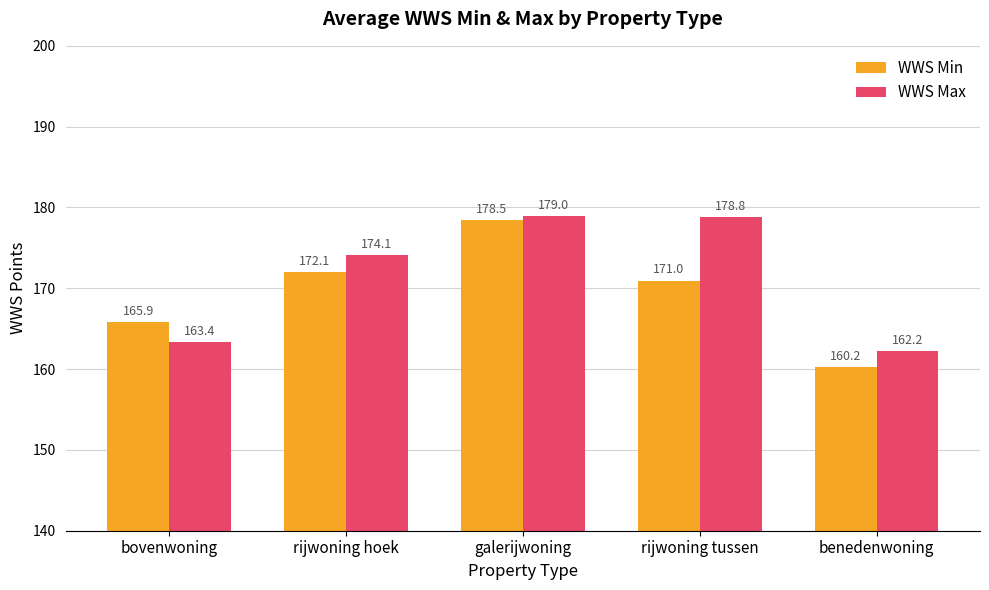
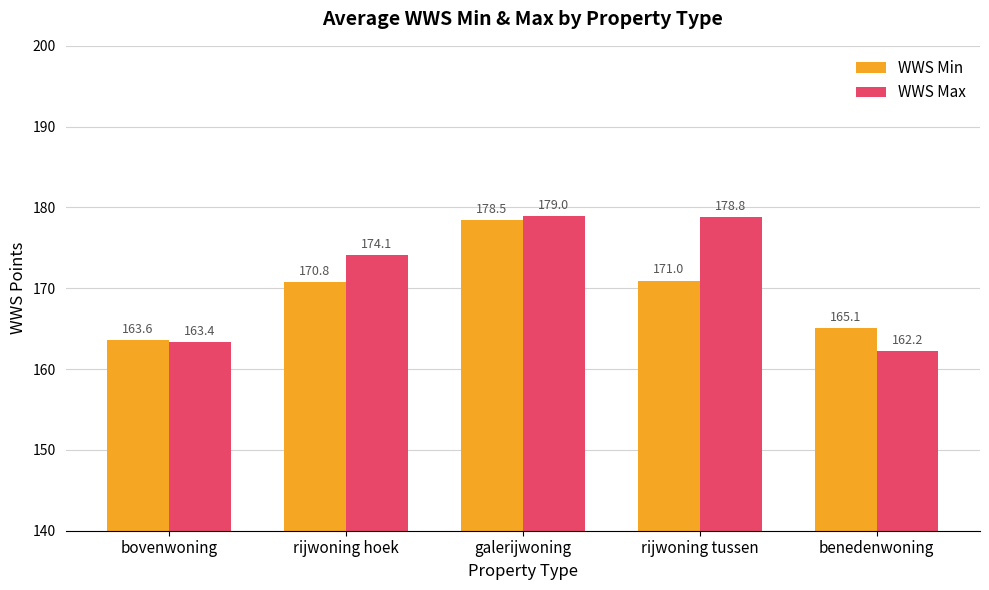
  {
    "WWS Min": {
-     "bovenwoning": 165.9,
-     "rijwoning hoek": 172.1,
+     "bovenwoning": 163.6,
+     "rijwoning hoek": 170.8,
      "galerijwoning": 178.5,
      "rijwoning tussen": 171.0,
-     "benedenwoning": 160.2
+     "benedenwoning": 165.1
    },
    "WWS Max": {
      "bovenwoning": 163.4,
      "rijwoning hoek": 174.1,
      "galerijwoning": 179.0,
      "rijwoning tussen": 178.8,
      "benedenwoning": 162.2
    }
  }
